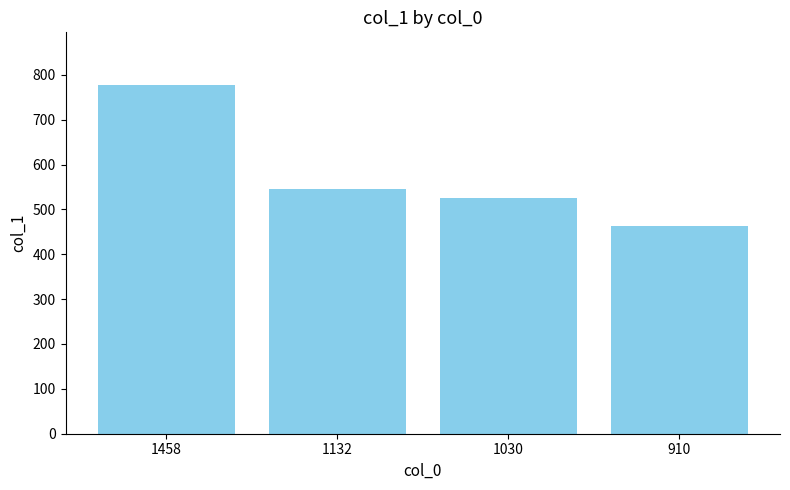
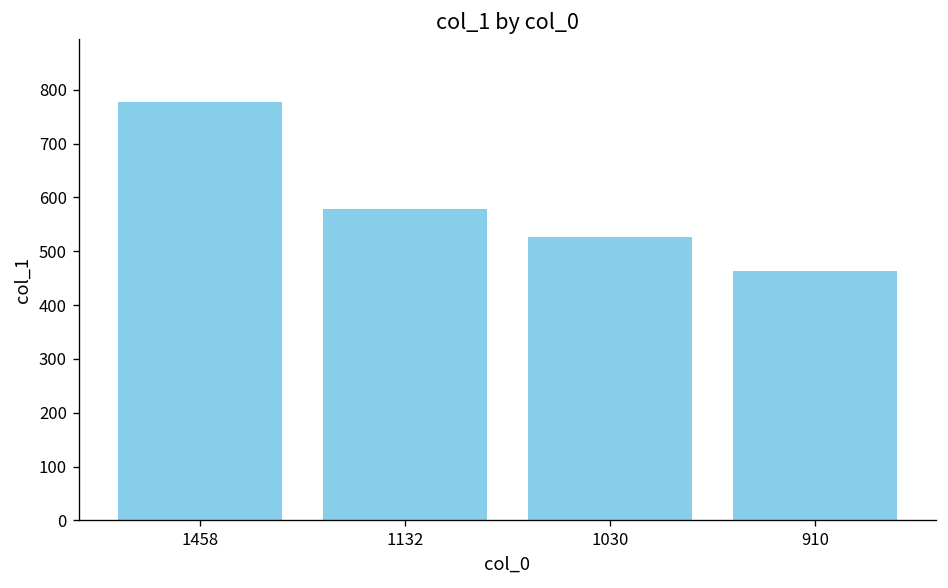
  {
    "1458": 780,
-   "1132": 550,
+   "1132": 580,
    "1030": 530,
    "910": 460
  }
